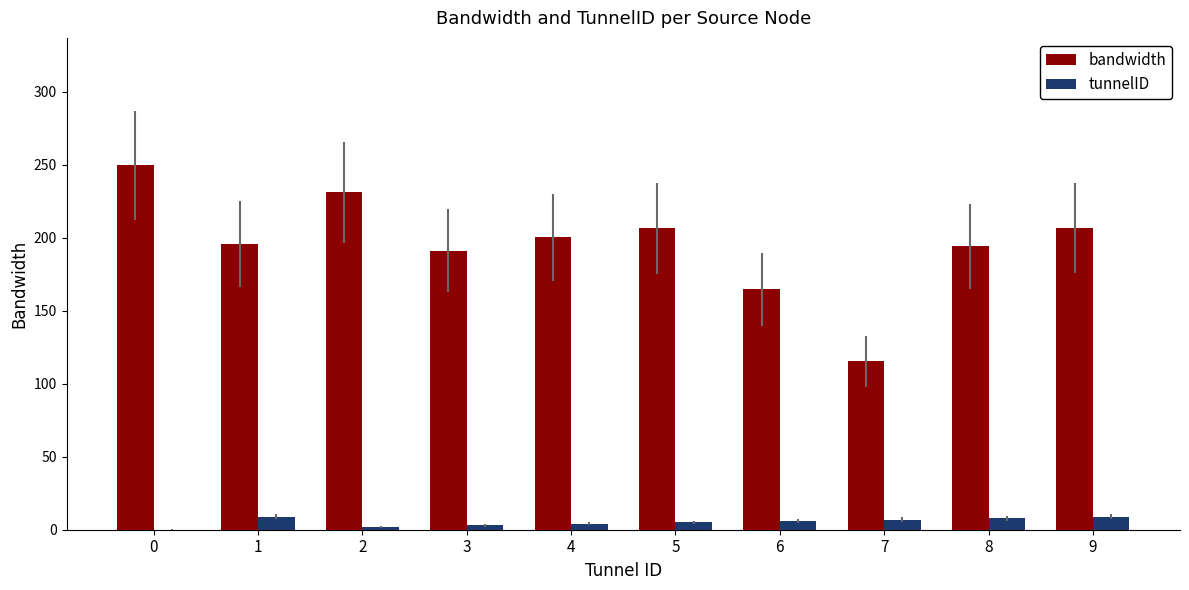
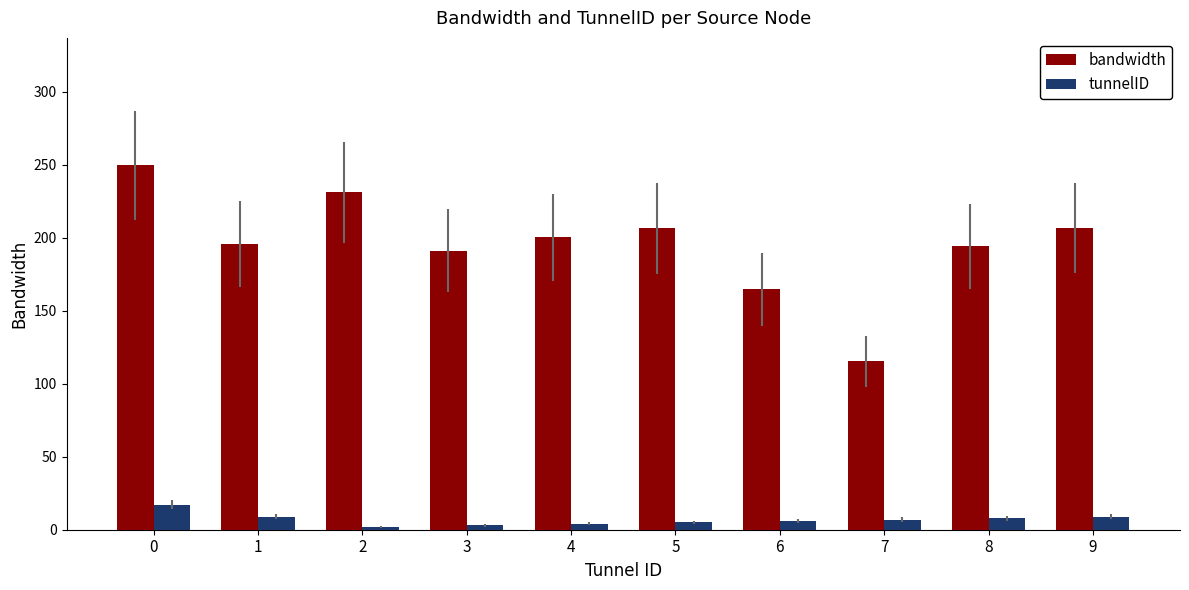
  {
    "bandwidth": {
      "0": 250,
      "1": 196,
      "2": 231,
      "3": 191,
      "4": 200,
      "5": 206,
      "6": 165,
      "7": 115,
      "8": 194,
      "9": 207
    },
    "tunnelID": {
-     "0": 0,
+     "0": 17,
      "1": 9,
      "2": 2,
      "3": 3,
      "4": 4,
      "5": 5,
      "6": 6,
      "7": 7,
      "8": 8,
      "9": 9
    }
  }
